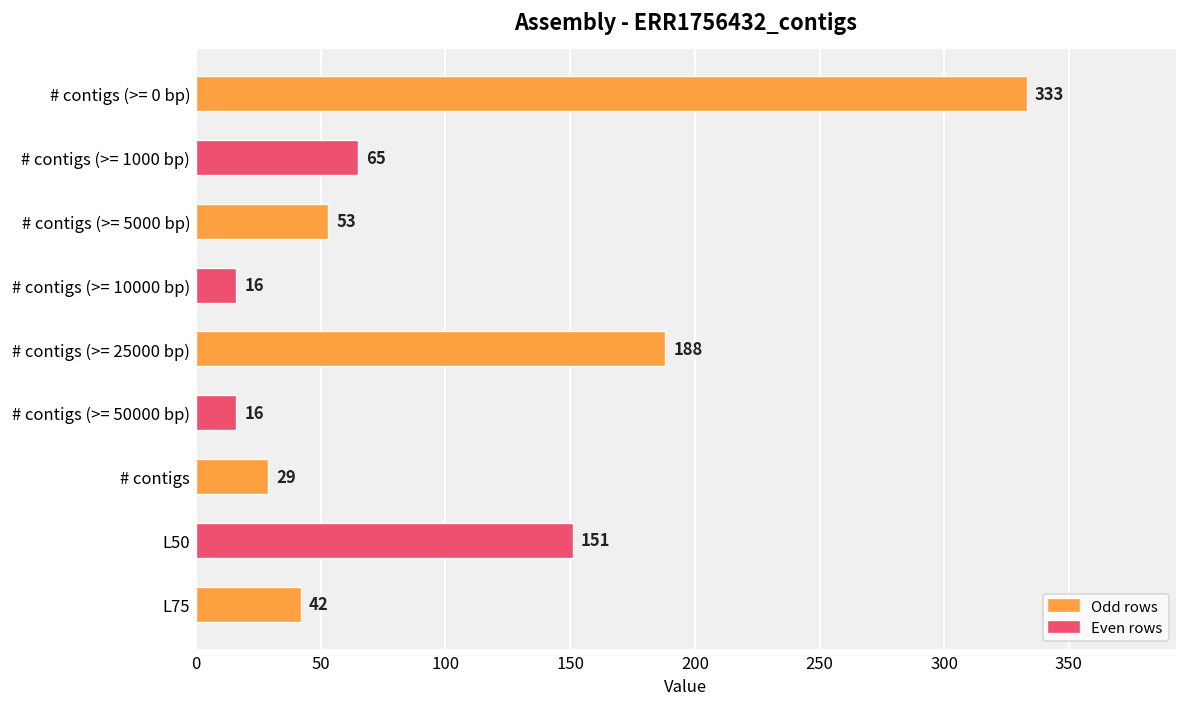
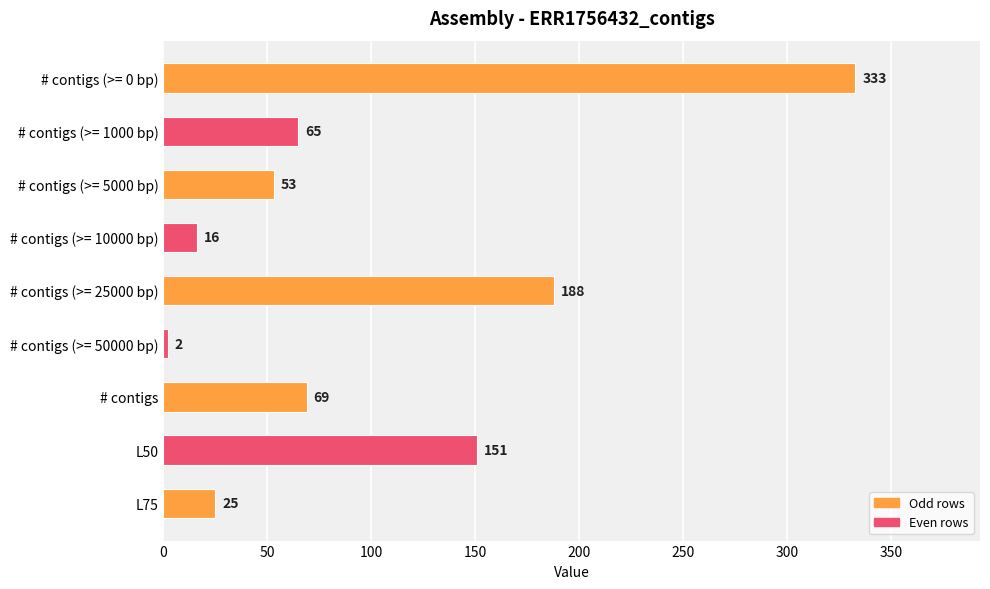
  {
    "# contigs (>= 0 bp)": 333,
    "# contigs (>= 1000 bp)": 65,
    "# contigs (>= 5000 bp)": 53,
    "# contigs (>= 10000 bp)": 16,
    "# contigs (>= 25000 bp)": 188,
-   "# contigs (>= 50000 bp)": 16,
-   "# contigs": 29,
+   "# contigs (>= 50000 bp)": 2,
+   "# contigs": 69,
    "L50": 151,
-   "L75": 42
+   "L75": 25
  }
